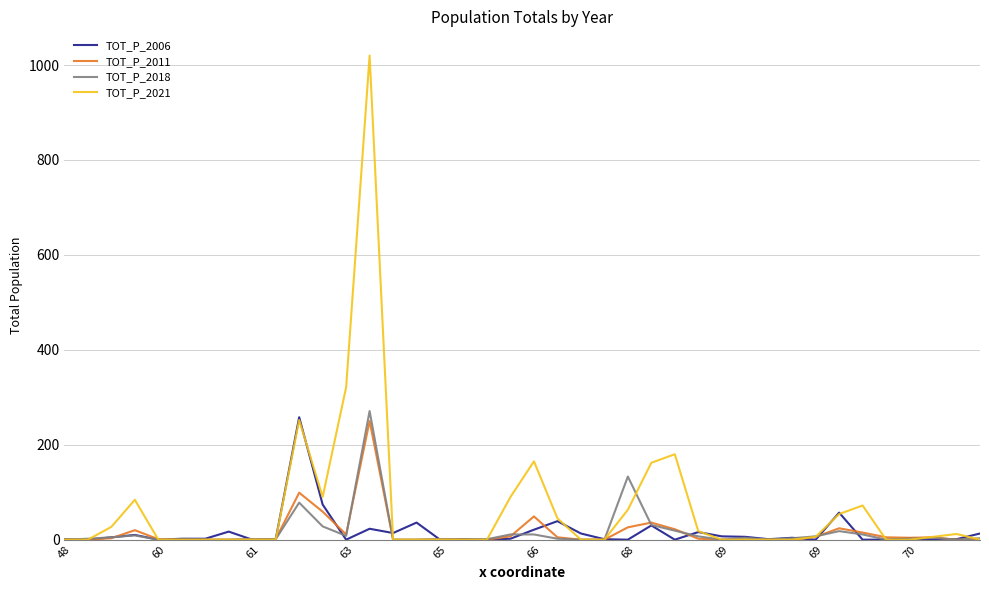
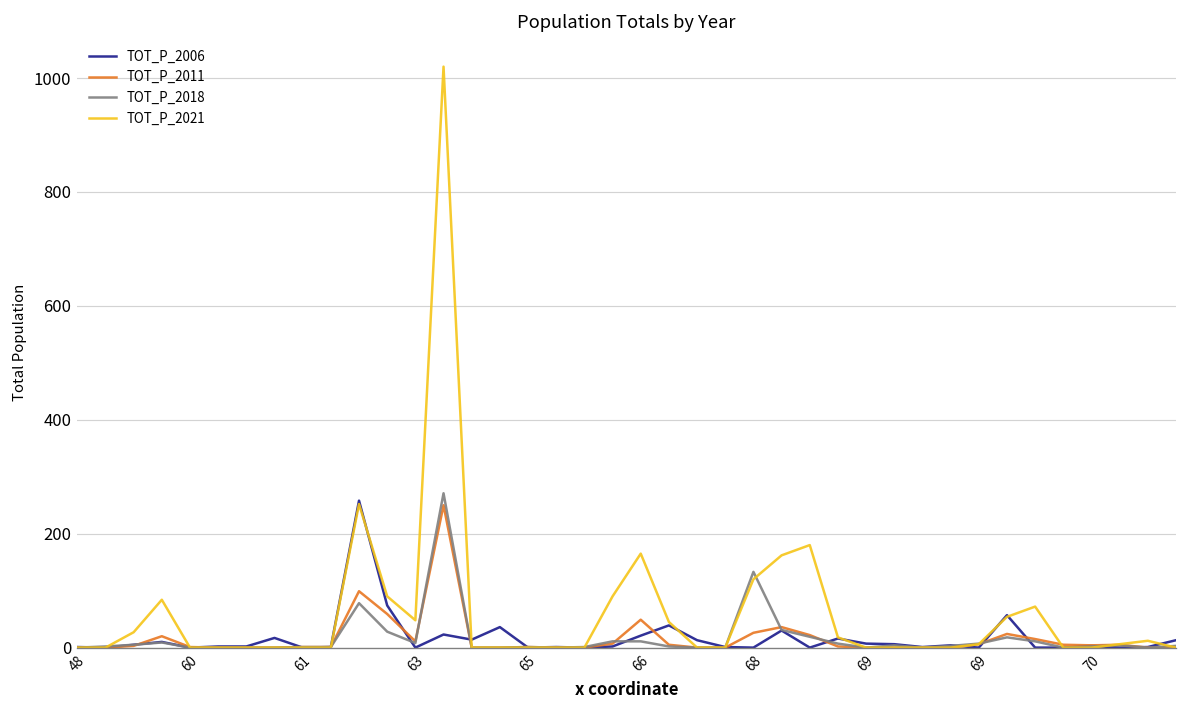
  {
    "TOT_P_2006": {
      "63": 0,
      "66": 20,
      "68": 0
    },
    "TOT_P_2011": {
      "66": 50,
      "68": 30
    },
    "TOT_P_2018": {
      "66": 10,
      "68": 130
    },
    "TOT_P_2021": {
-     "63": 320,
+     "63": 50,
      "66": 170,
-     "68": 60
+     "68": 120
    }
  }
